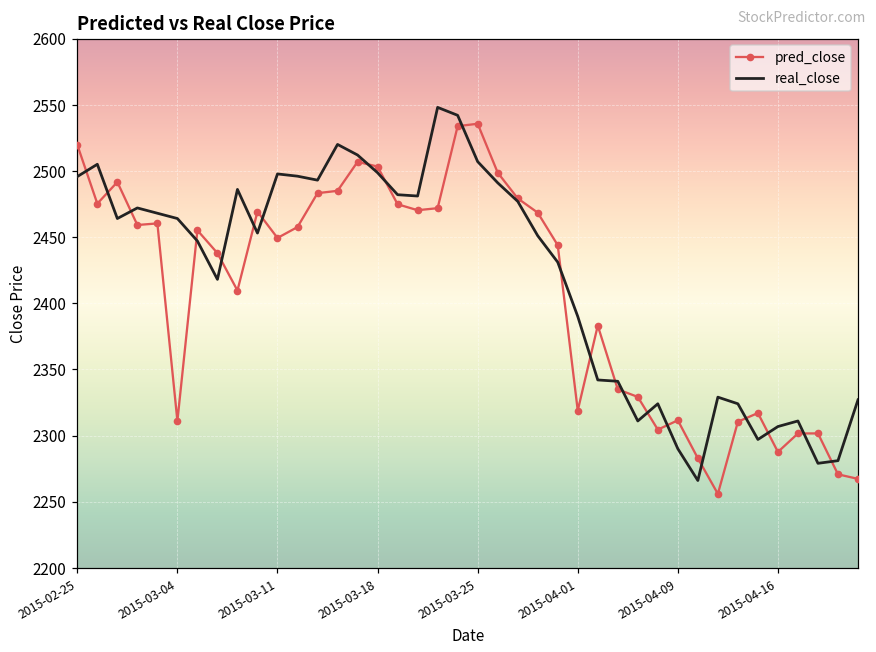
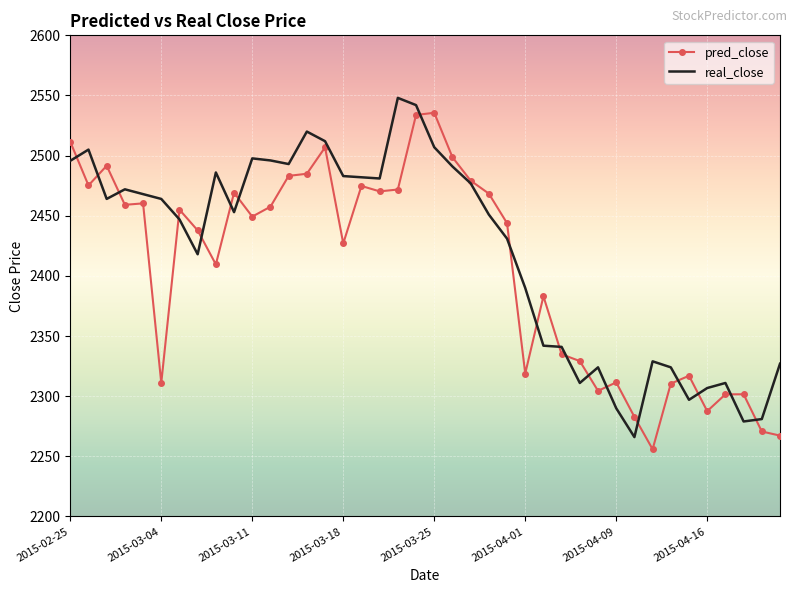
  {
    "pred_close": {
-     "2015-02-25": 2520,
+     "2015-02-25": 2512,
      "2015-03-04": 2311,
      "2015-03-11": 2449,
-     "2015-03-18": 2503,
+     "2015-03-18": 2427,
      "2015-03-25": 2536,
      "2015-04-01": 2319,
      "2015-04-09": 2311,
      "2015-04-16": 2288
    },
    "real_close": {
      "2015-02-25": 2496,
      "2015-03-04": 2464,
      "2015-03-11": 2498,
-     "2015-03-18": 2499,
+     "2015-03-18": 2483,
      "2015-03-25": 2507,
      "2015-04-01": 2390,
      "2015-04-09": 2290,
      "2015-04-16": 2307
    }
  }
